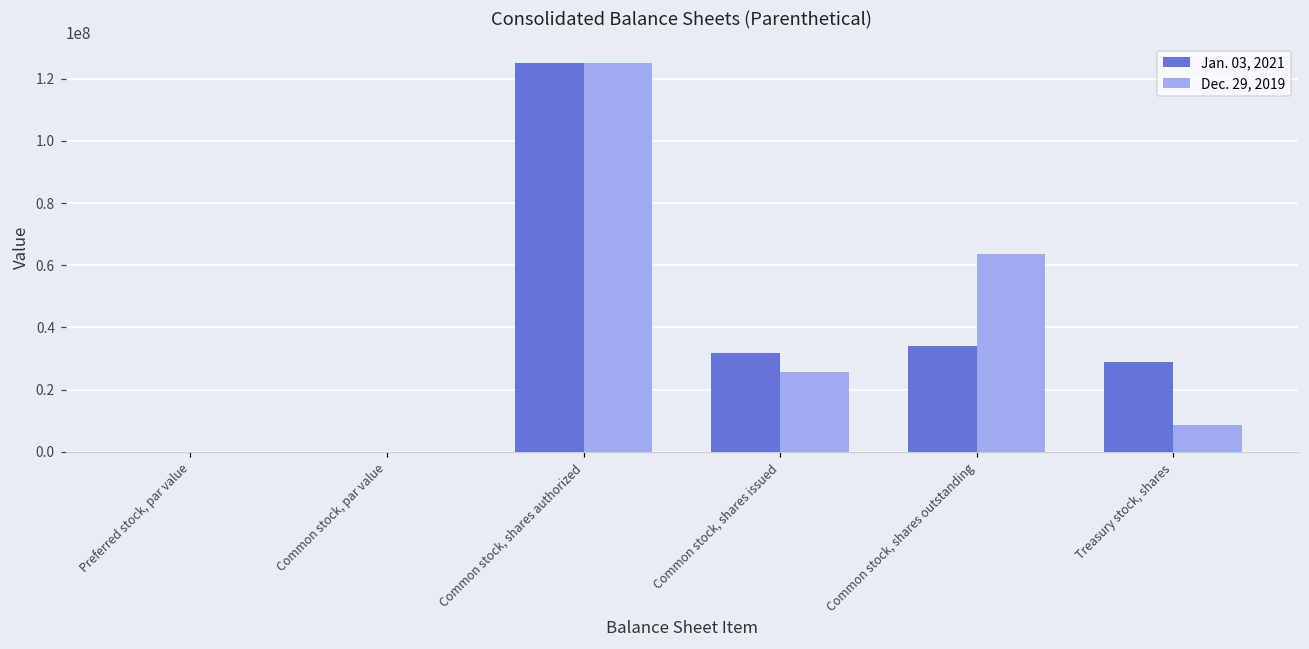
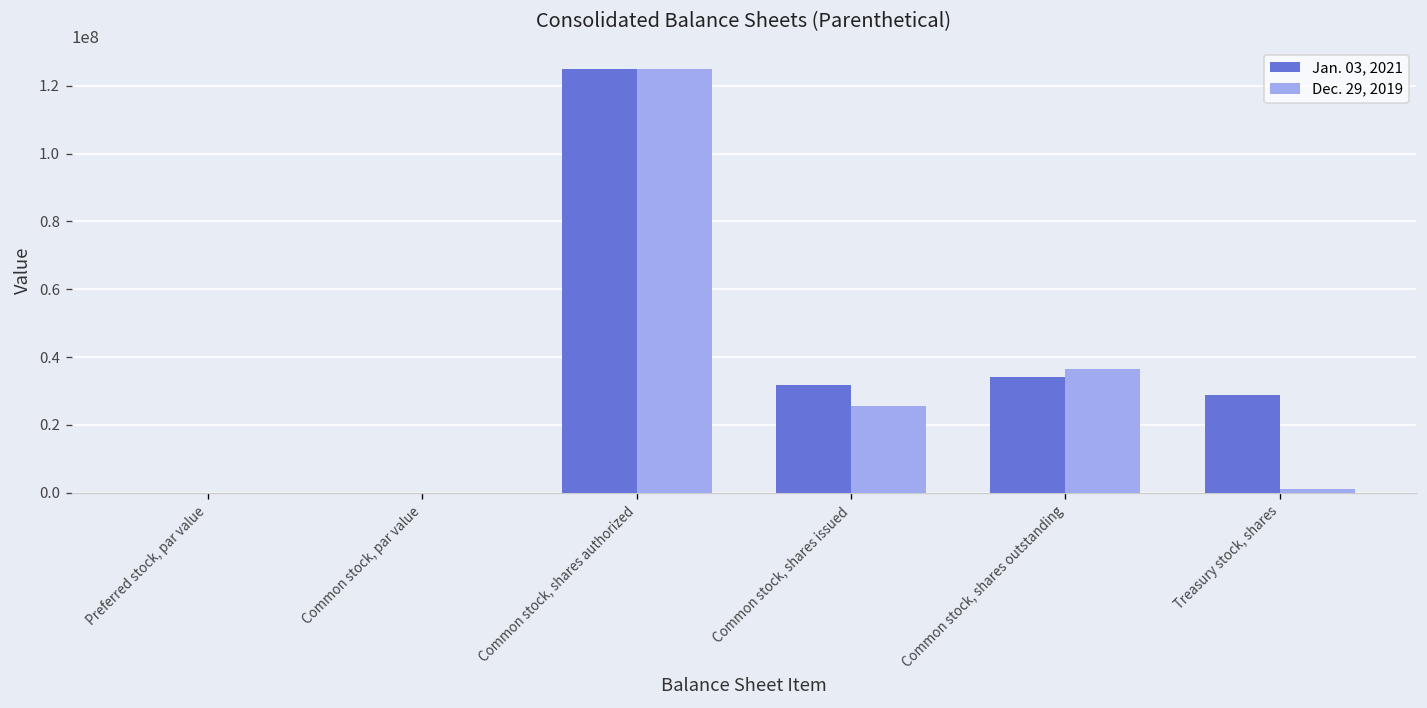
  {
    "Jan. 03, 2021": {
      "Common stock, shares authorized": 125000000,
      "Common stock, shares issued": 32000000,
      "Common stock, shares outstanding": 34000000,
      "Treasury stock, shares": 29000000
    },
    "Dec. 29, 2019": {
      "Common stock, shares authorized": 125000000,
      "Common stock, shares issued": 26000000,
-     "Common stock, shares outstanding": 64000000,
-     "Treasury stock, shares": 9000000
+     "Common stock, shares outstanding": 37000000,
+     "Treasury stock, shares": 1000000
    }
  }
